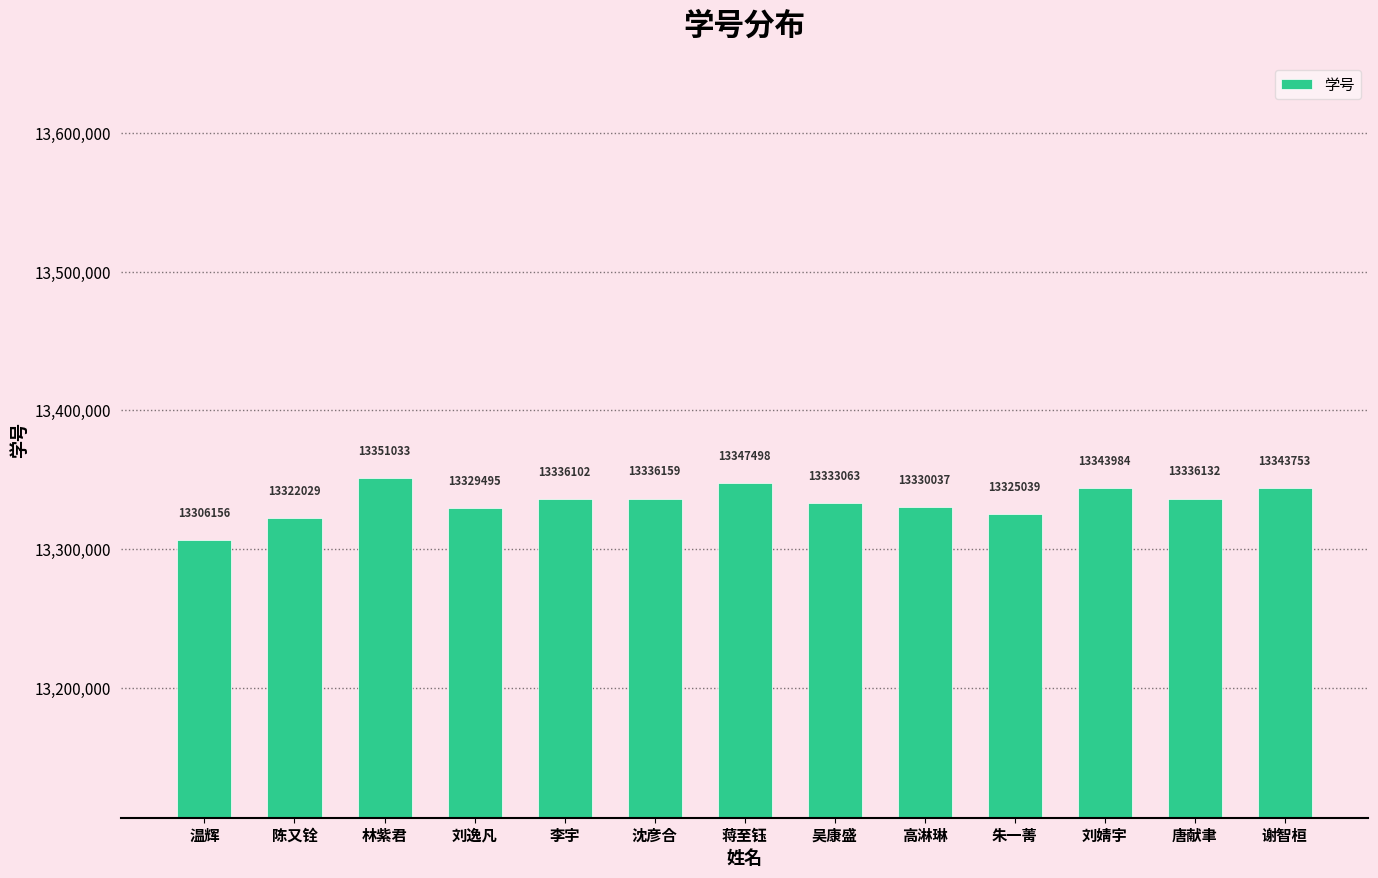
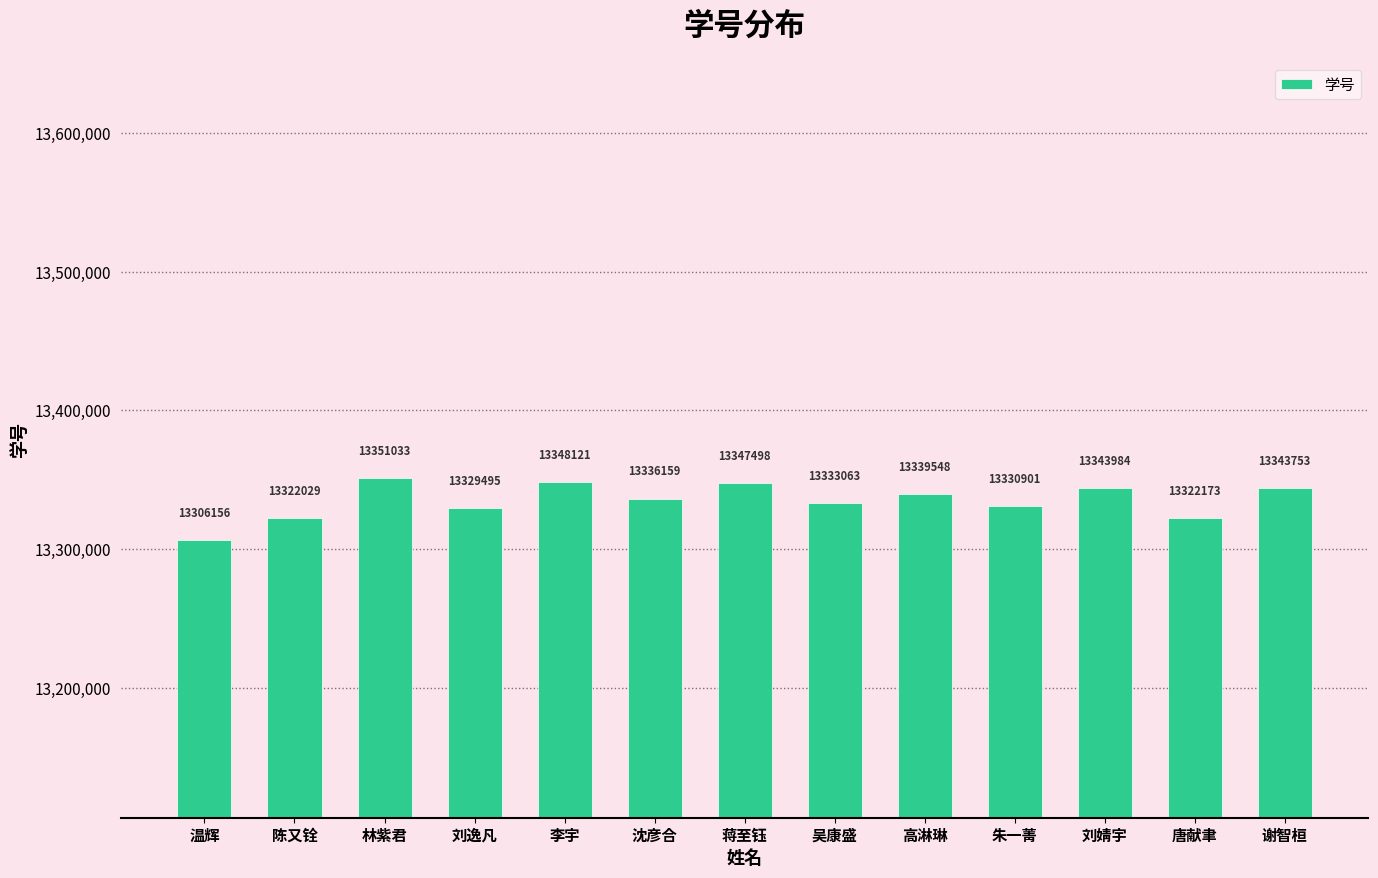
  {
    "温辉": 13306156,
    "陈又铨": 13322029,
    "林紫君": 13351033,
    "刘逸凡": 13329495,
-   "李宇": 13336102,
+   "李宇": 13348121,
    "沈彦合": 13336159,
    "蒋至钰": 13347498,
    "吴康盛": 13333063,
-   "高淋琳": 13330037,
-   "朱一菁": 13325039,
+   "高淋琳": 13339548,
+   "朱一菁": 13330901,
    "刘婧宇": 13343984,
-   "唐献聿": 13336132,
+   "唐献聿": 13322173,
    "谢智桓": 13343753
  }
